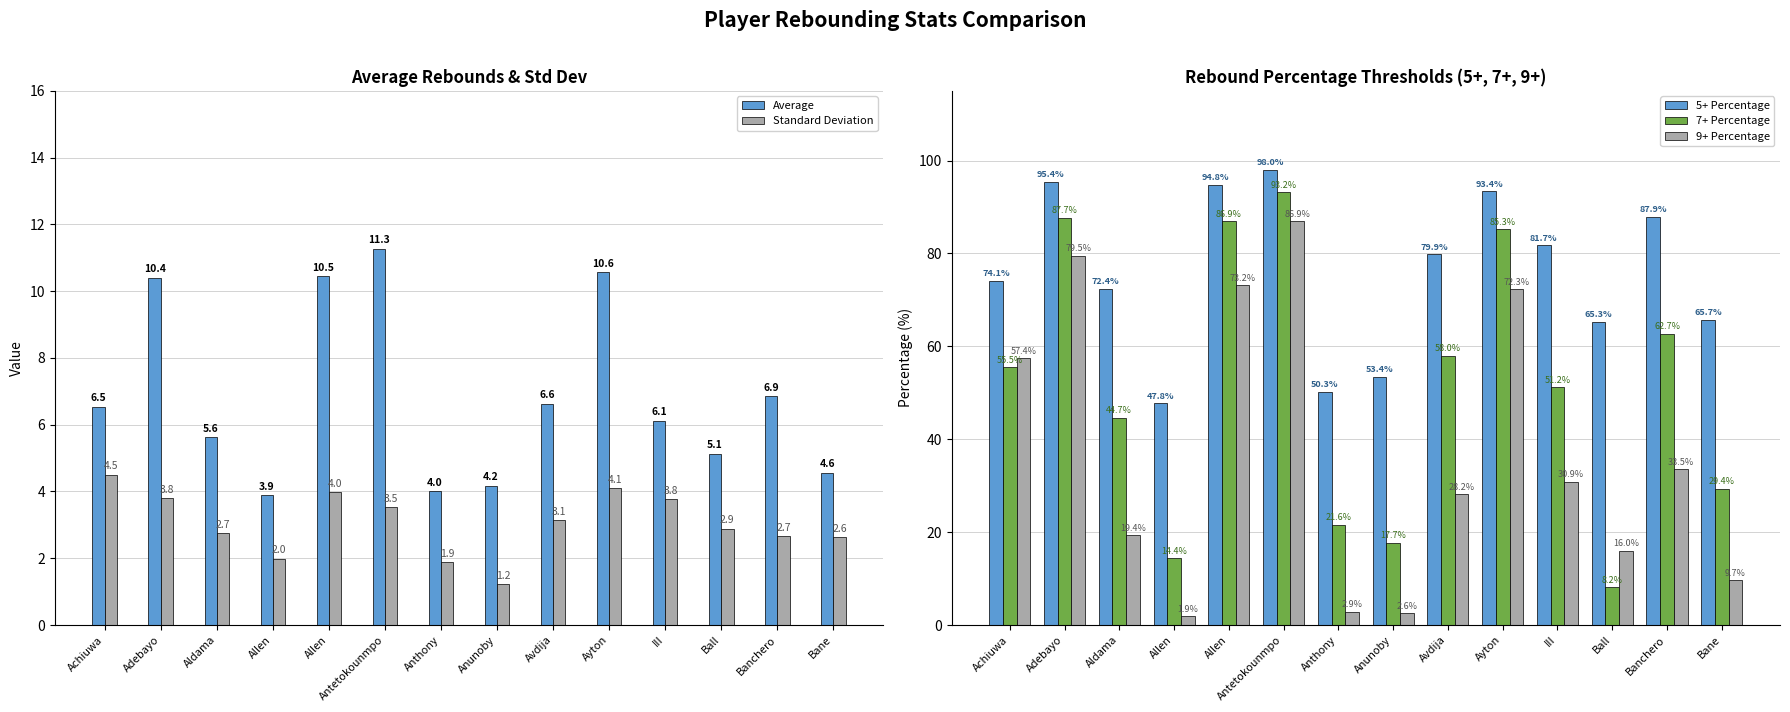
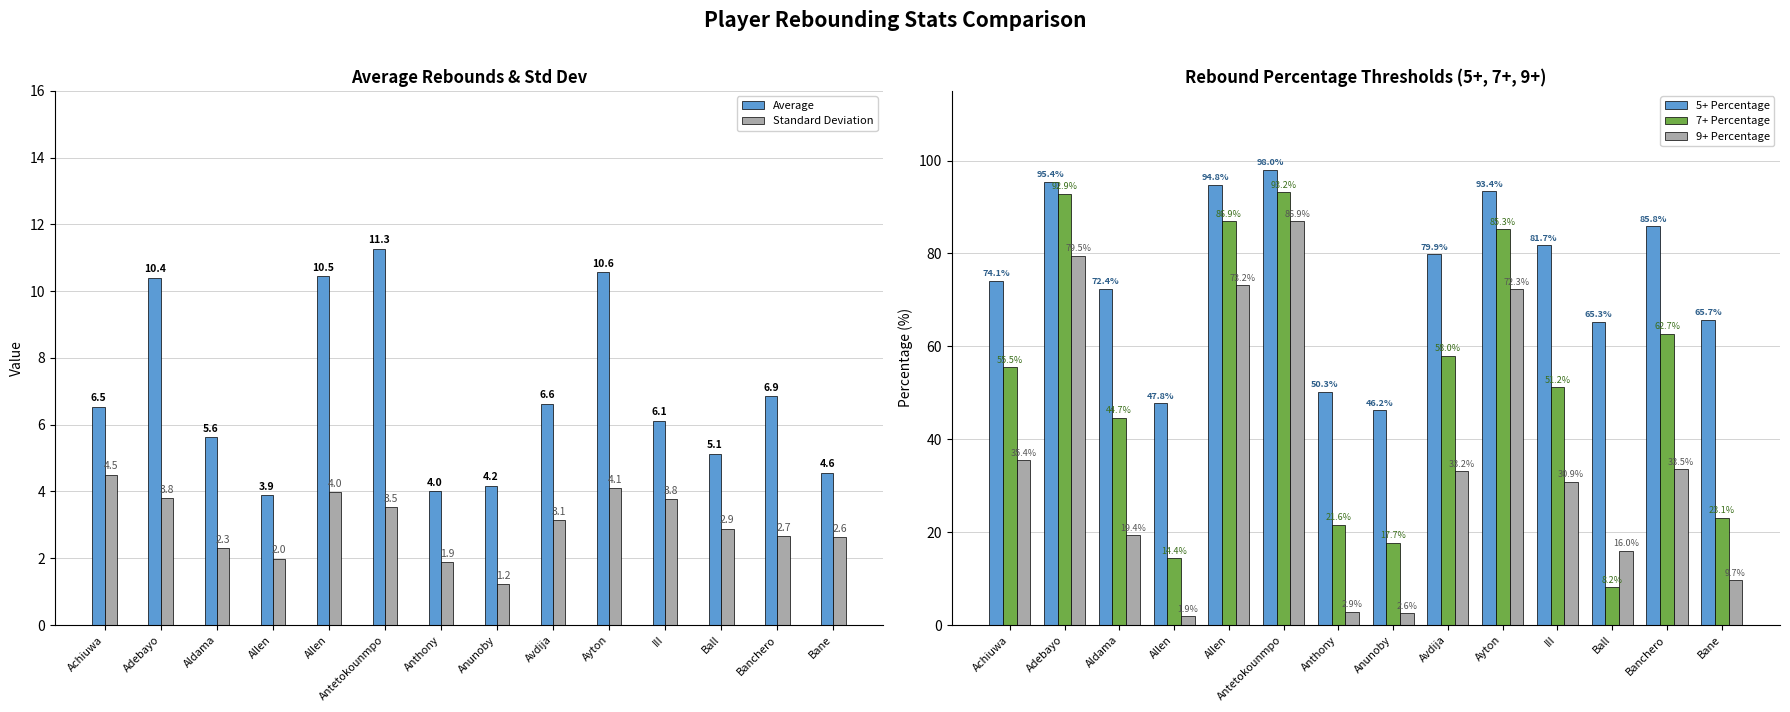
  {
    "Average Rebounds & Std Dev": {
      "Average": {
        "Achiuwa": "6.5",
        "Adebayo": "10.4",
        "Aldama": "5.6",
        "Antetokounmpo": "11.3",
        "Anthony": "4.0",
        "Anunoby": "4.2",
        "Avdija": "6.6",
        "Ayton": "10.6",
        "III": "6.1",
        "Ball": "5.1",
        "Banchero": "6.9",
        "Bane": "4.6"
      },
      "Standard Deviation": {
        "Achiuwa": "4.5",
        "Adebayo": "3.8",
-       "Aldama": "2.7",
+       "Aldama": "2.3",
        "Antetokounmpo": "3.5",
        "Anthony": "1.9",
        "Anunoby": "1.2",
        "Avdija": "3.1",
        "Ayton": "4.1",
        "III": "3.8",
        "Ball": "2.9",
        "Banchero": "2.7",
        "Bane": "2.6"
      }
    },
    "Rebound Percentage Thresholds (5+, 7+, 9+)": {
      "5+ Percentage": {
        "Achiuwa": "74.1%",
        "Adebayo": "95.4%",
        "Aldama": "72.4%",
        "Antetokounmpo": "98.0%",
        "Anthony": "50.3%",
-       "Anunoby": "53.4%",
+       "Anunoby": "46.2%",
        "Avdija": "79.9%",
        "Ayton": "93.4%",
        "III": "81.7%",
        "Ball": "65.3%",
-       "Banchero": "87.9%",
+       "Banchero": "85.8%",
        "Bane": "65.7%"
      },
      "7+ Percentage": {
        "Achiuwa": "55.5%",
-       "Adebayo": "87.7%",
+       "Adebayo": "92.9%",
        "Aldama": "44.7%",
        "Antetokounmpo": "93.2%",
        "Anthony": "21.6%",
        "Anunoby": "17.7%",
        "Avdija": "58.0%",
        "Ayton": "85.3%",
        "III": "51.2%",
        "Ball": "8.2%",
        "Banchero": "62.7%",
-       "Bane": "29.4%"
+       "Bane": "23.1%"
      },
      "9+ Percentage": {
-       "Achiuwa": "57.4%",
+       "Achiuwa": "35.4%",
        "Adebayo": "79.5%",
        "Aldama": "19.4%",
        "Antetokounmpo": "86.9%",
        "Anthony": "2.9%",
        "Anunoby": "2.6%",
-       "Avdija": "28.2%",
+       "Avdija": "33.2%",
        "Ayton": "72.3%",
        "III": "30.9%",
        "Ball": "16.0%",
        "Banchero": "33.5%",
        "Bane": "9.7%"
      }
    }
  }
